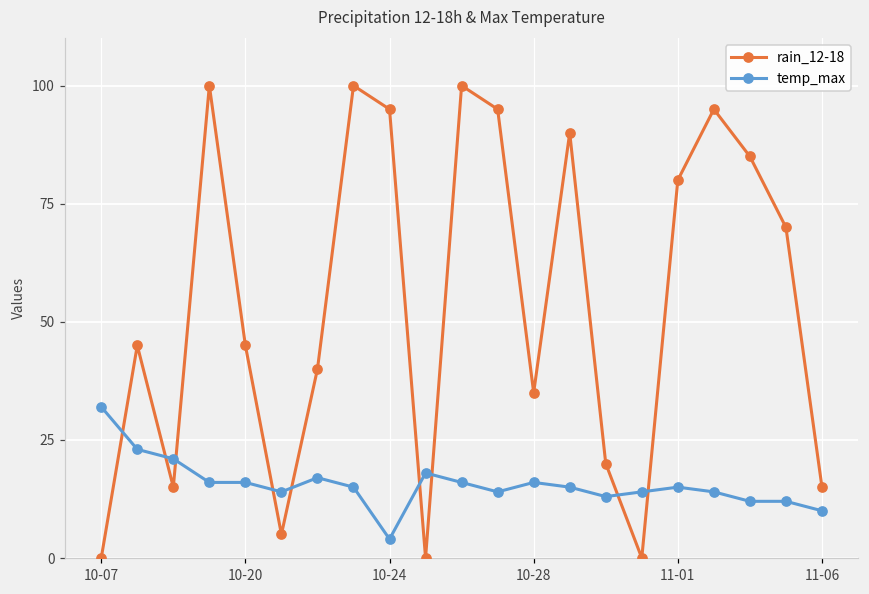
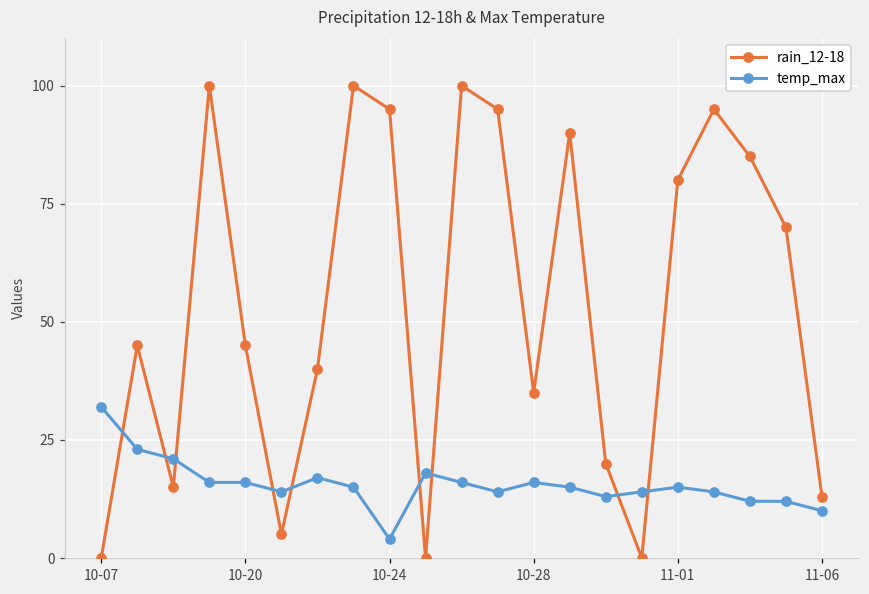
  {
    "rain_12-18": {
      "10-07": 0,
      "10-20": 45,
      "10-24": 95,
      "10-28": 35,
      "11-01": 80,
-     "11-06": 15
+     "11-06": 13
    },
    "temp_max": {
      "10-07": 32,
      "10-20": 16,
      "10-24": 4,
      "10-28": 16,
      "11-01": 15,
      "11-06": 10
    }
  }
